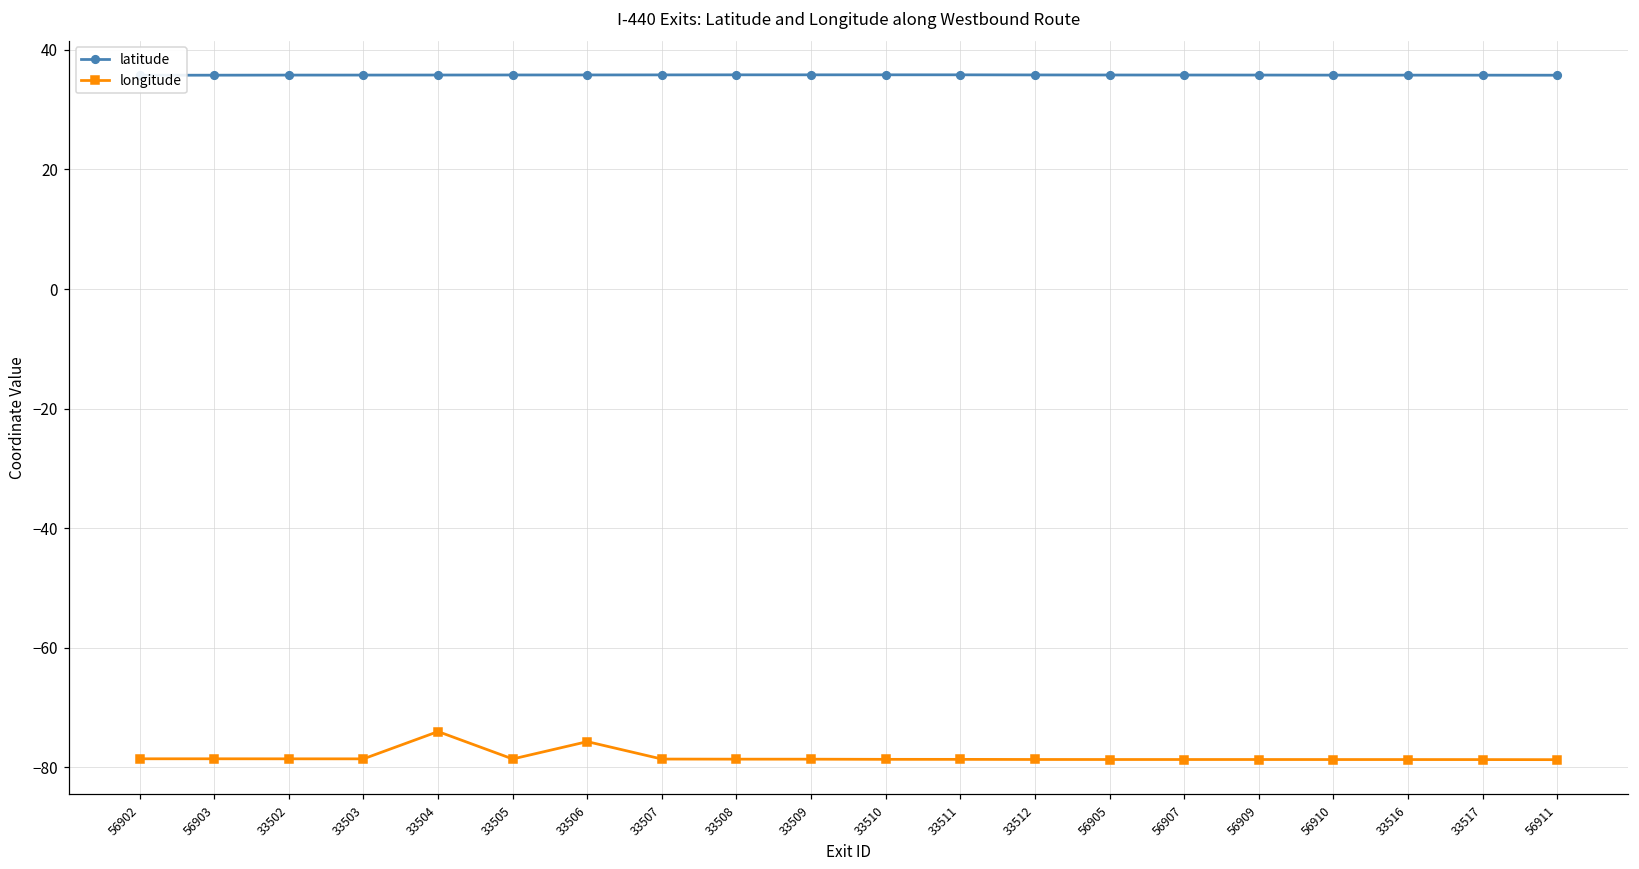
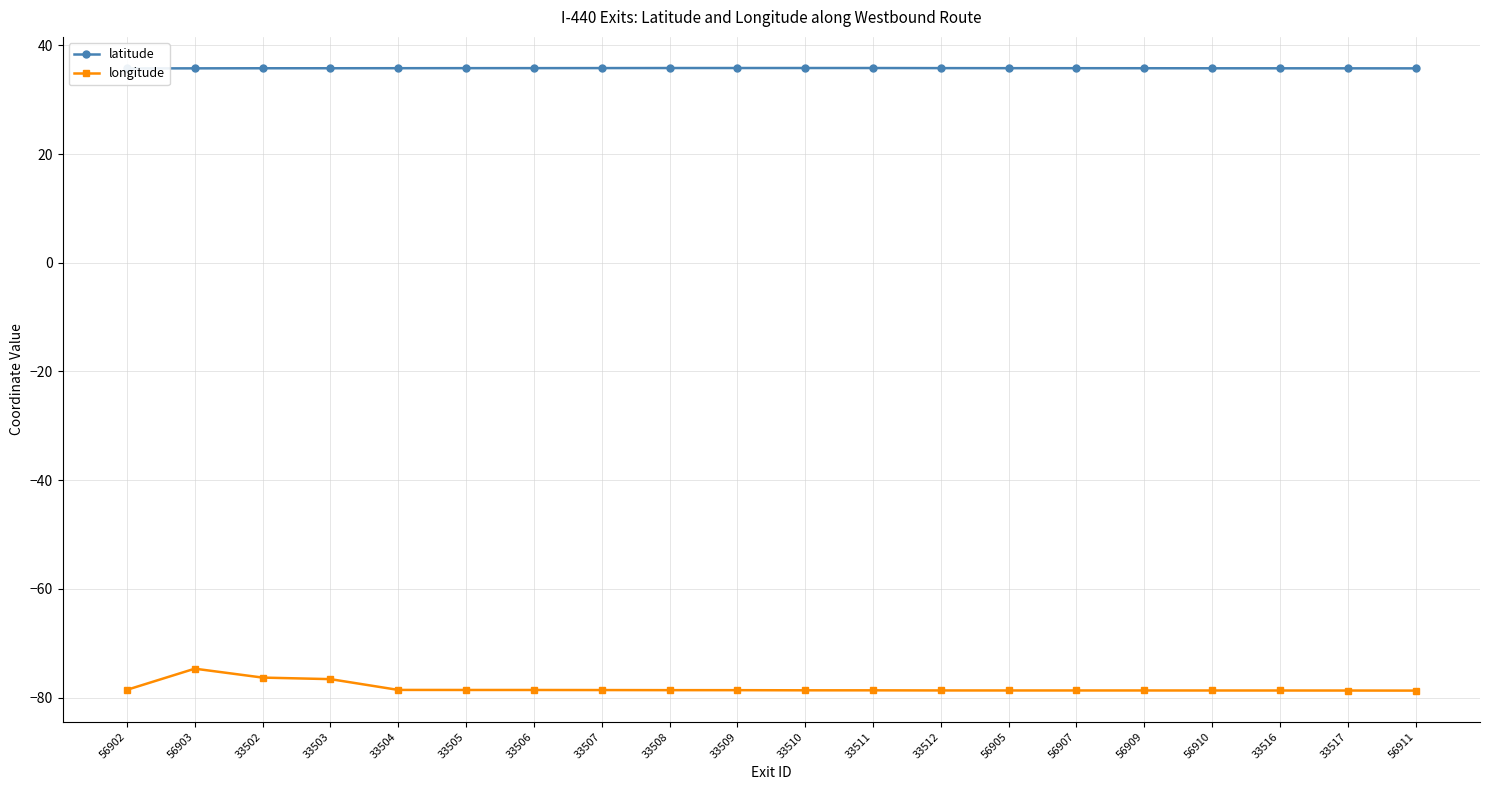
  {
    "latitude": {
      "56903": 36,
      "33502": 36,
      "33503": 36,
      "33504": 36,
      "33505": 36,
      "33506": 36,
      "33507": 36,
      "33508": 36,
      "33509": 36,
      "33510": 36,
      "33511": 36,
      "33512": 36,
      "56905": 36,
      "56907": 36,
      "56909": 36,
      "56910": 36,
      "33516": 36,
      "33517": 36,
      "56911": 36
    },
    "longitude": {
      "56902": -79,
-     "56903": -79,
-     "33502": -79,
-     "33503": -79,
-     "33504": -74,
+     "56903": -75,
+     "33502": -76,
+     "33503": -77,
+     "33504": -79,
      "33505": -79,
-     "33506": -76,
+     "33506": -79,
      "33507": -79,
      "33508": -79,
      "33509": -79,
      "33510": -79,
      "33511": -79,
      "33512": -79,
      "56905": -79,
      "56907": -79,
      "56909": -79,
      "56910": -79,
      "33516": -79,
      "33517": -79,
      "56911": -79
    }
  }
